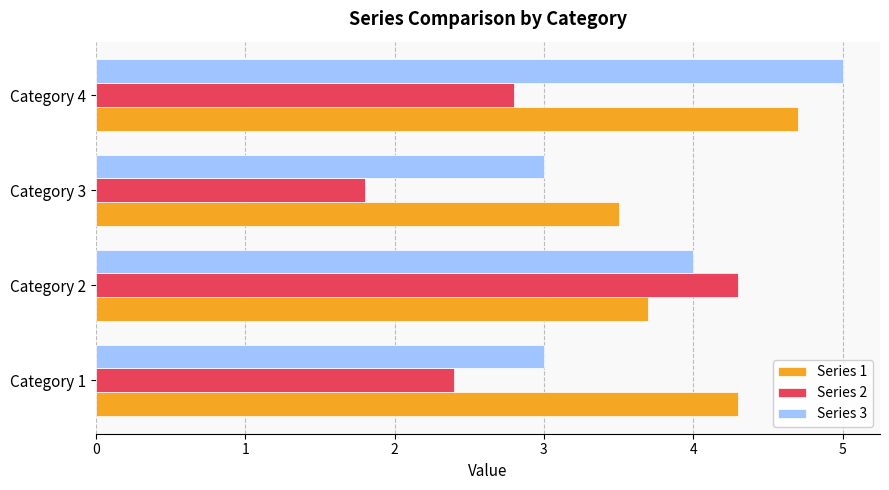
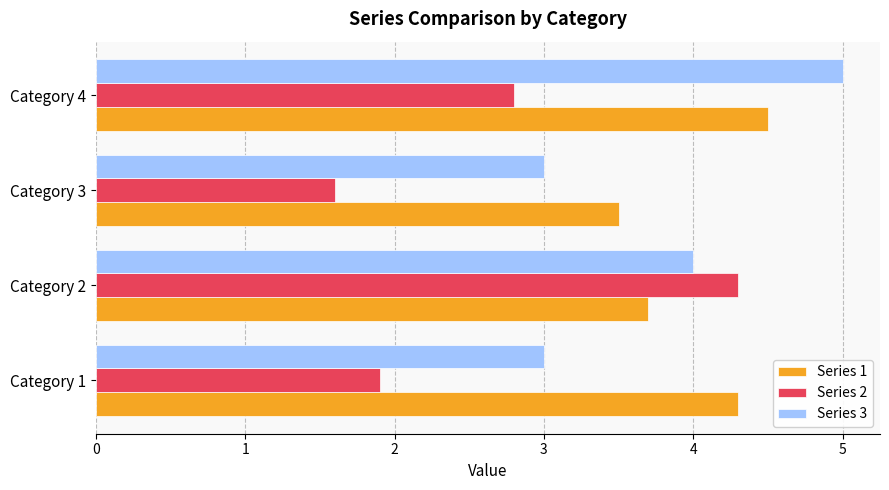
  {
    "Series 1": {
-     "Category 4": 4.7,
+     "Category 4": 4.5,
      "Category 3": 3.5,
      "Category 2": 3.7,
      "Category 1": 4.3
    },
    "Series 2": {
      "Category 4": 2.8,
-     "Category 3": 1.8,
+     "Category 3": 1.6,
      "Category 2": 4.3,
-     "Category 1": 2.4
+     "Category 1": 1.9
    },
    "Series 3": {
      "Category 4": 5.0,
      "Category 3": 3.0,
      "Category 2": 4.0,
      "Category 1": 3.0
    }
  }
